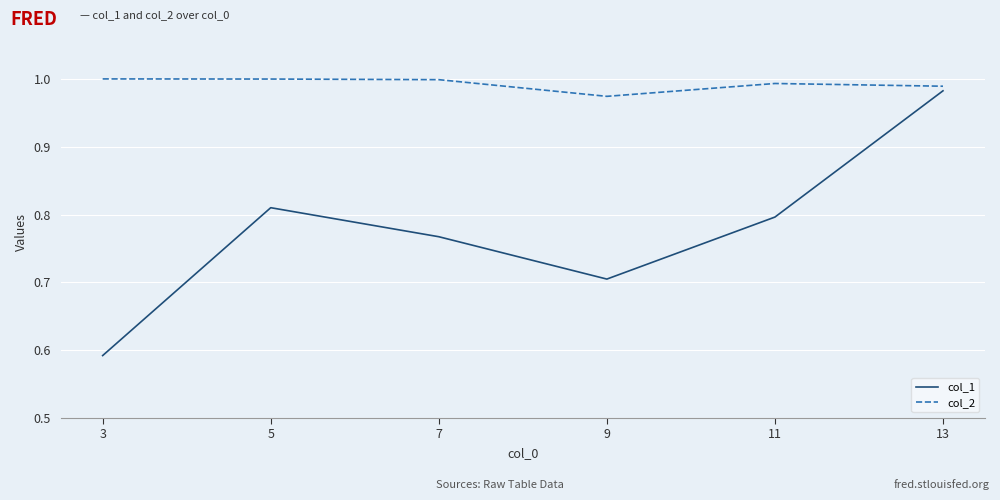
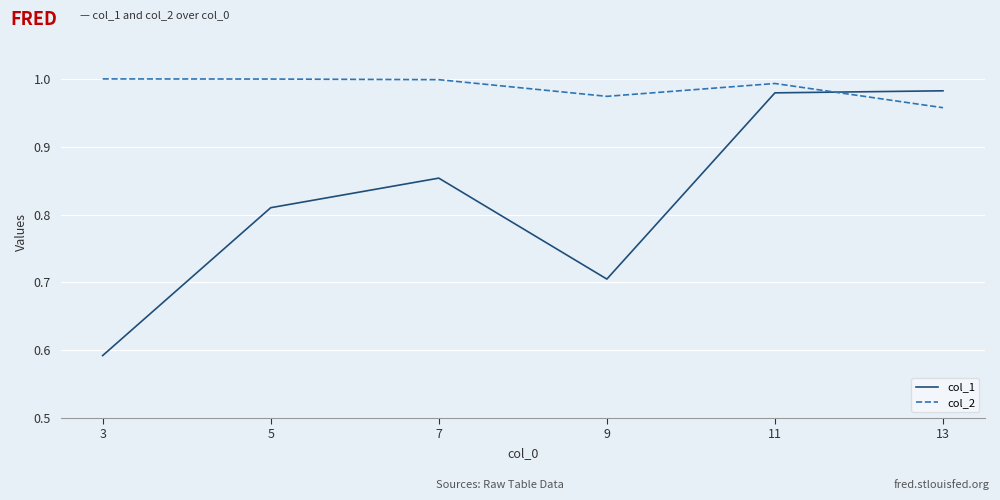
  {
    "col_1": {
      "3": 0.59,
      "5": 0.81,
-     "7": 0.77,
+     "7": 0.85,
      "9": 0.70,
-     "11": 0.80,
+     "11": 0.98,
      "13": 0.98
    },
    "col_2": {
      "3": 1.00,
      "5": 1.00,
      "7": 1.00,
      "9": 0.97,
      "11": 0.99,
-     "13": 0.99
+     "13": 0.96
    }
  }
